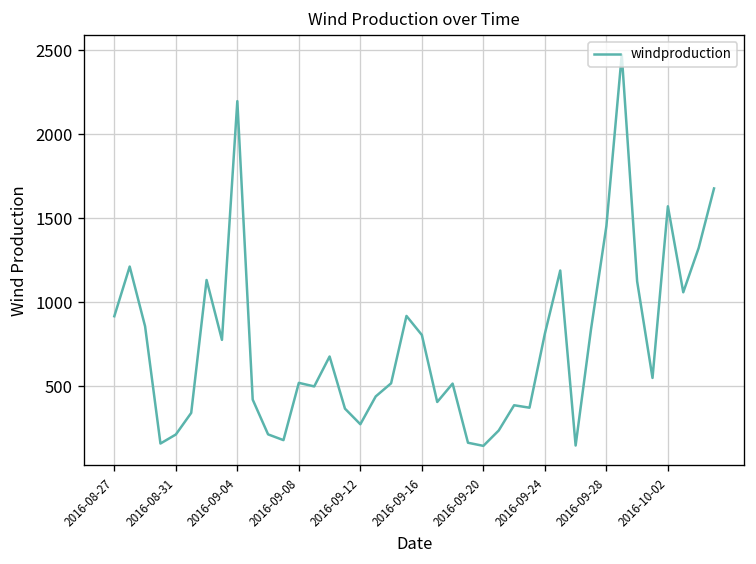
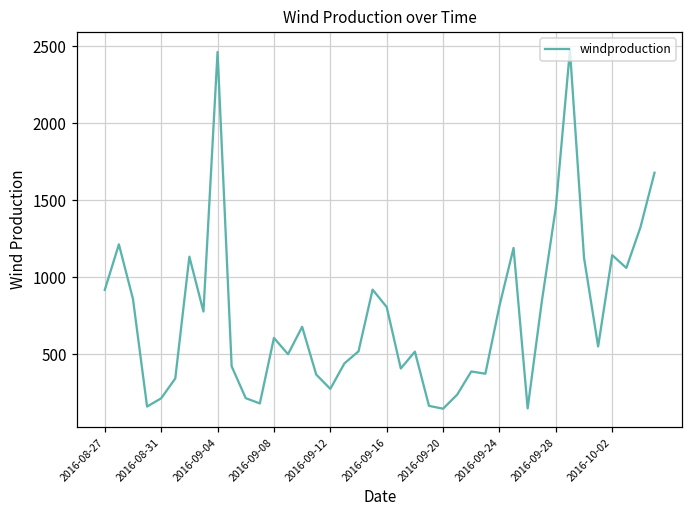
  {
    "2016-08-27": 920,
    "2016-08-31": 210,
-   "2016-09-04": 2200,
-   "2016-09-08": 520,
+   "2016-09-04": 2460,
+   "2016-09-08": 610,
    "2016-09-12": 270,
    "2016-09-16": 810,
    "2016-09-20": 150,
    "2016-09-24": 810,
    "2016-09-28": 1450,
-   "2016-10-02": 1570
+   "2016-10-02": 1140
  }
